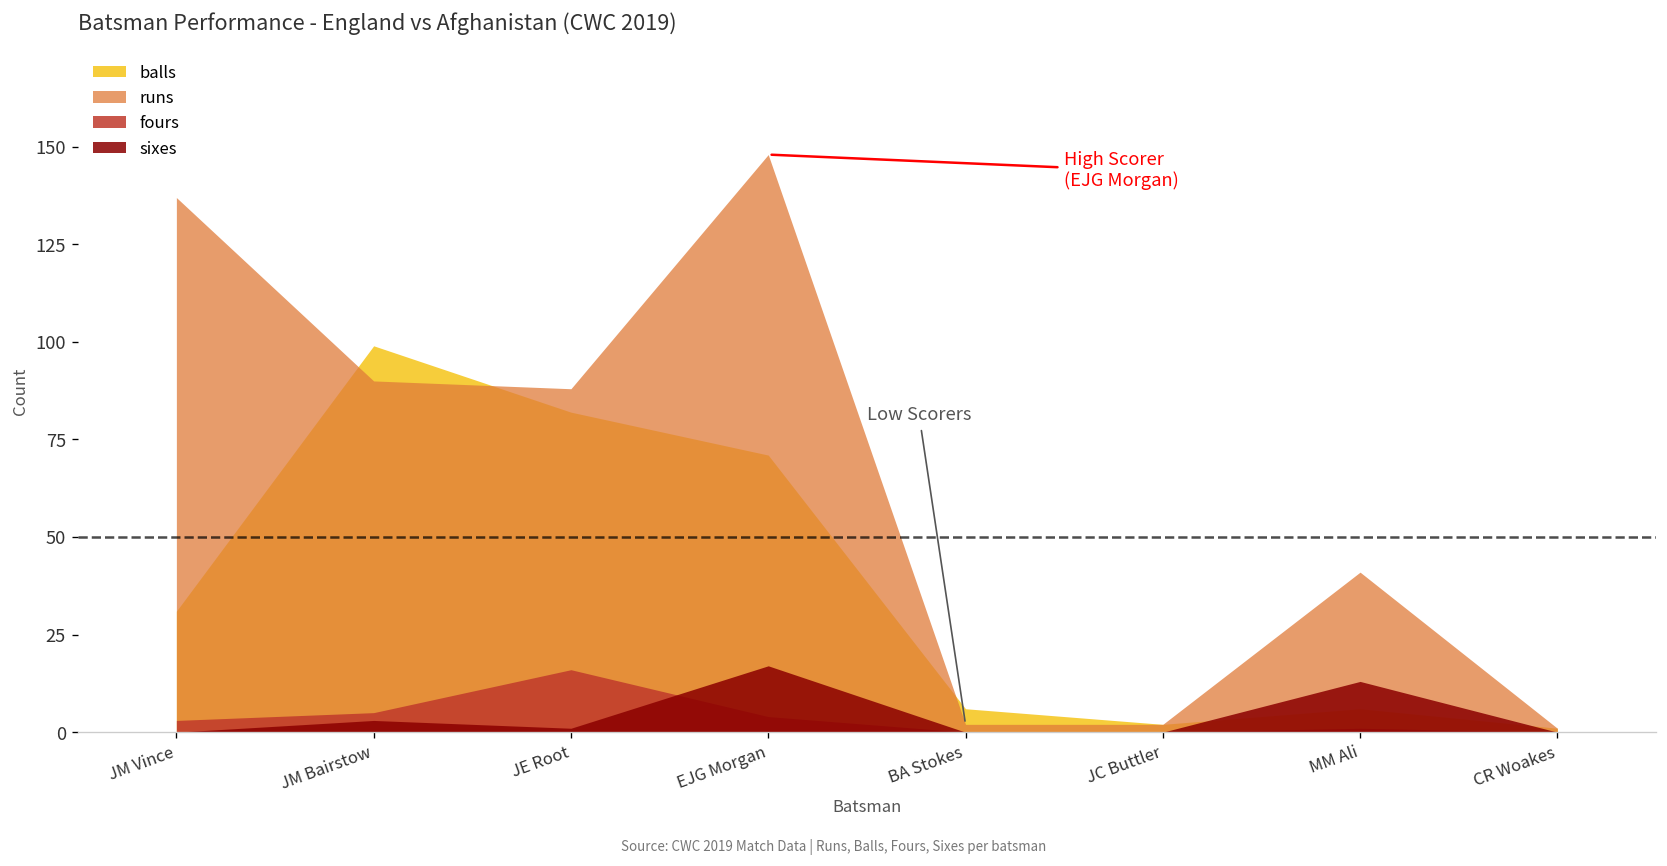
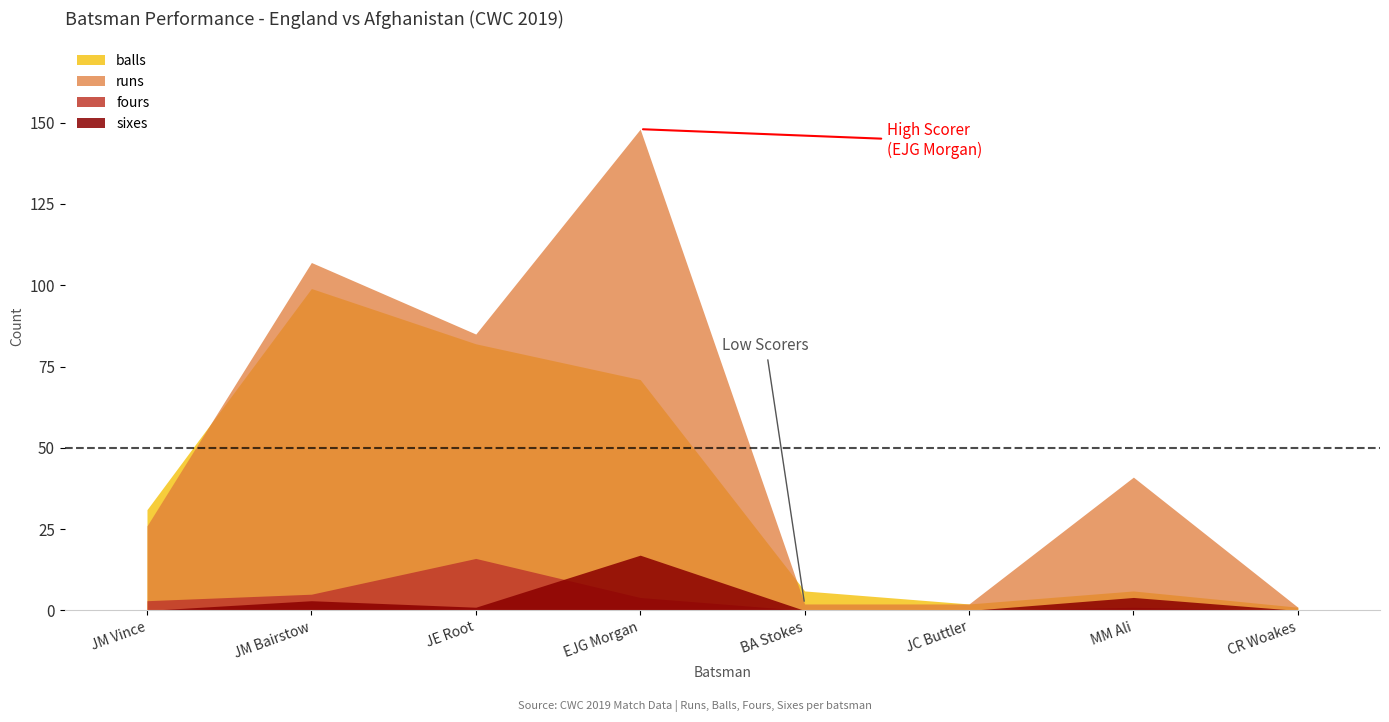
  {
    "balls": {
      "JM Vince": 31,
      "JM Bairstow": 99,
      "JE Root": 82,
      "EJG Morgan": 71,
      "BA Stokes": 6,
      "MM Ali": 6
    },
    "runs": {
-     "JM Vince": 137,
-     "JM Bairstow": 90,
-     "JE Root": 88,
+     "JM Vince": 26,
+     "JM Bairstow": 107,
+     "JE Root": 85,
      "EJG Morgan": 148,
      "BA Stokes": 2,
      "MM Ali": 41
    },
    "fours": {
      "JM Vince": 3,
      "JM Bairstow": 5,
      "JE Root": 16,
      "EJG Morgan": 4,
      "MM Ali": 1
    },
    "sixes": {
      "JM Vince": 0,
      "JM Bairstow": 3,
      "JE Root": 1,
      "EJG Morgan": 17,
-     "MM Ali": 13
+     "MM Ali": 4
    }
  }
